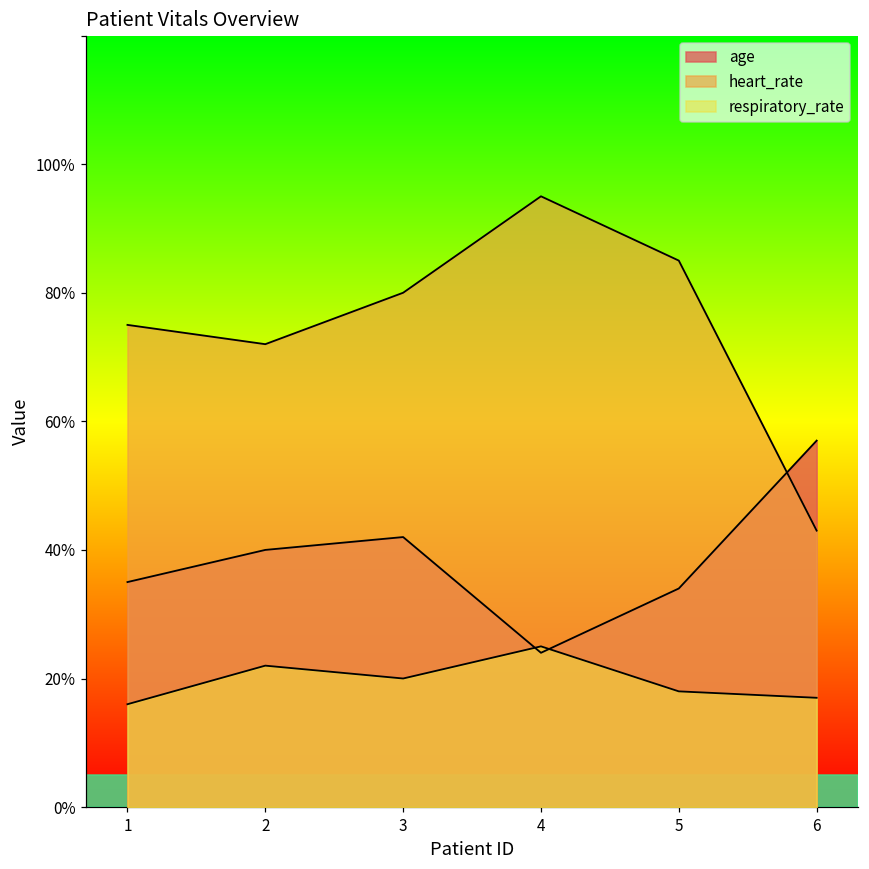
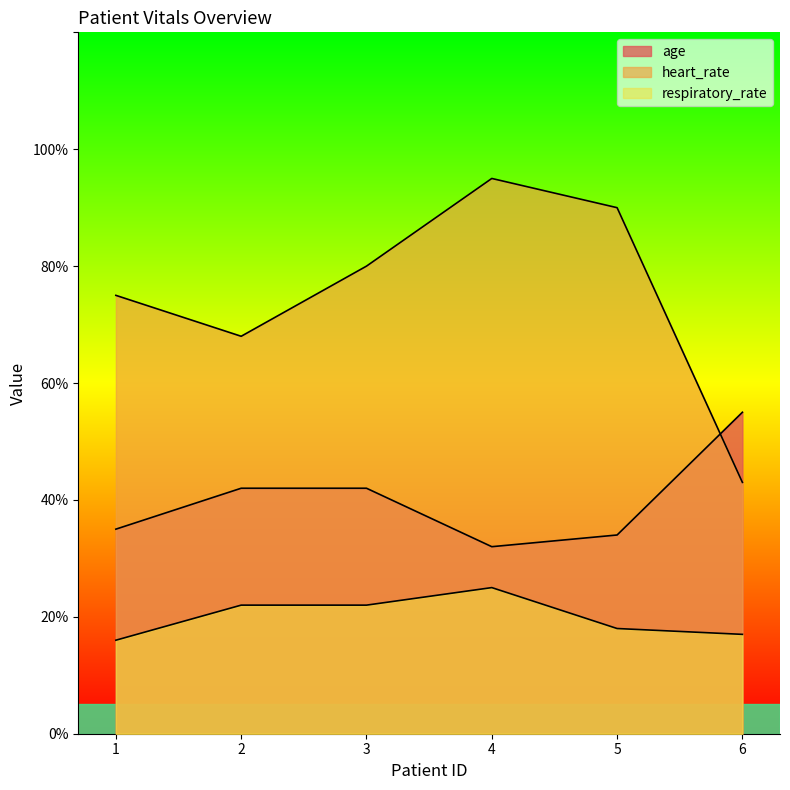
  {
    "age": {
      "1": "35%",
-     "2": "40%",
+     "2": "42%",
      "3": "42%",
-     "4": "24%",
+     "4": "32%",
      "5": "34%",
-     "6": "57%"
+     "6": "55%"
    },
    "heart_rate": {
      "1": "75%",
-     "2": "72%",
+     "2": "68%",
      "3": "80%",
      "4": "95%",
-     "5": "85%",
+     "5": "90%",
      "6": "43%"
    },
    "respiratory_rate": {
      "1": "16%",
      "2": "22%",
-     "3": "20%",
+     "3": "22%",
      "4": "25%",
      "5": "18%",
      "6": "17%"
    }
  }
